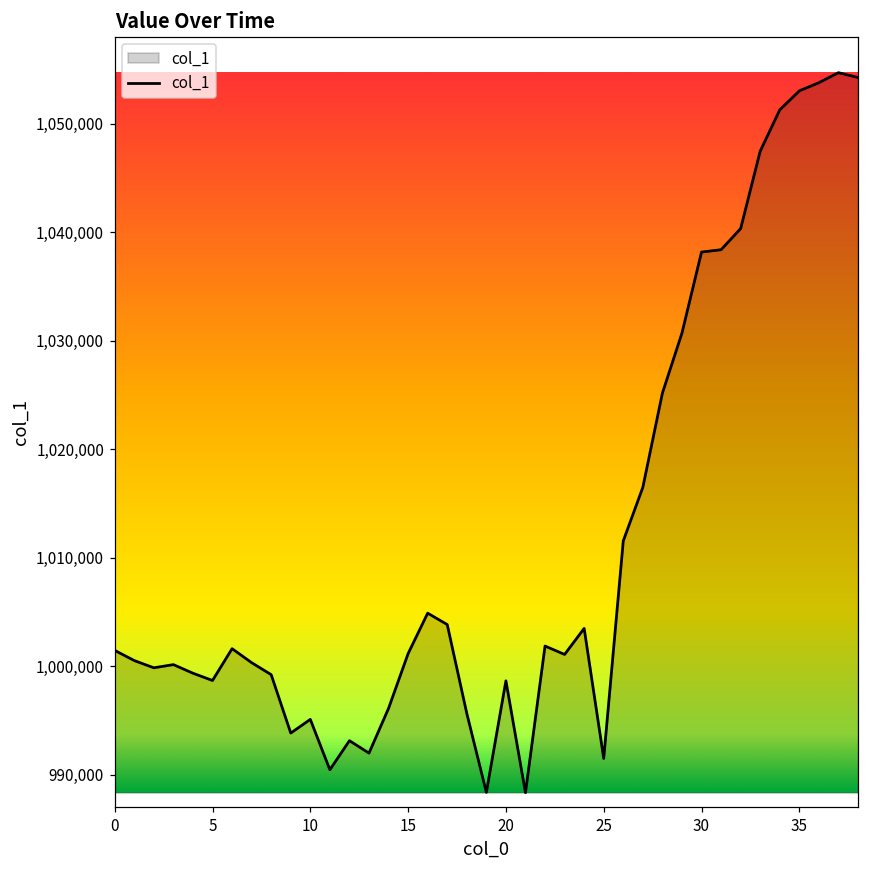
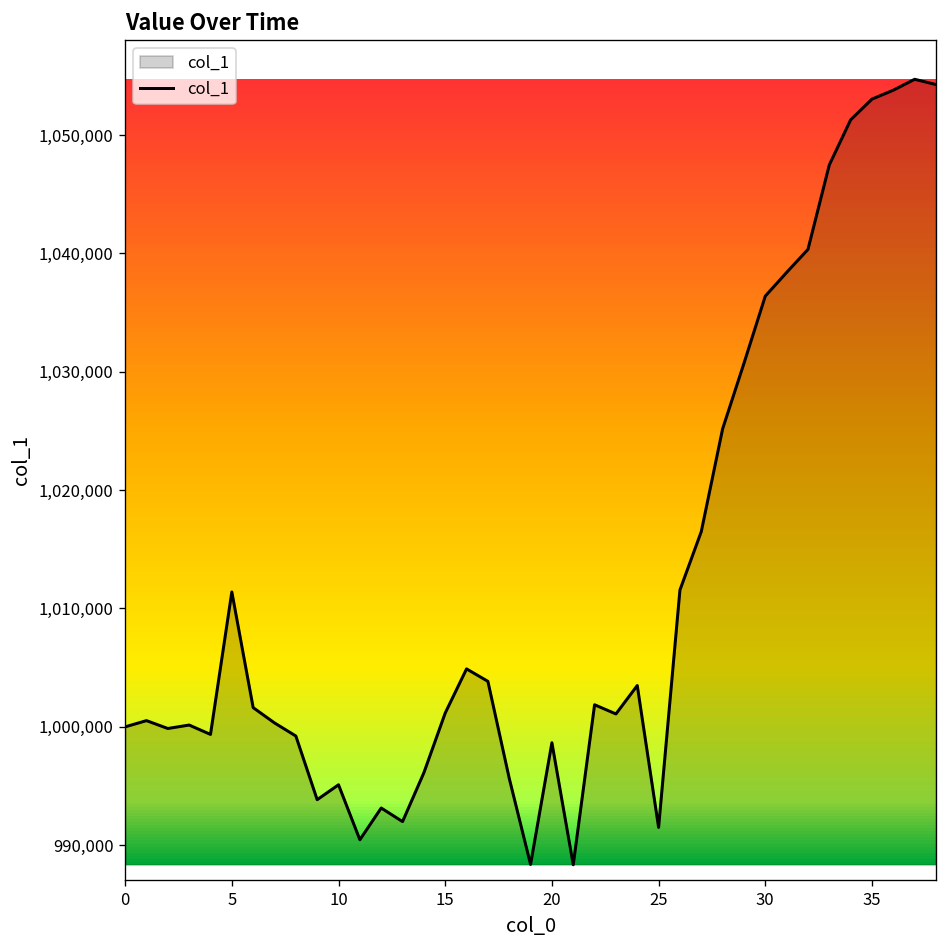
  {
-   "0": "1,001,000",
-   "5": "999,000",
+   "0": "1,000,000",
+   "5": "1,011,000",
    "10": "995,000",
    "15": "1,001,000",
    "20": "999,000",
    "25": "992,000",
-   "30": "1,038,000",
+   "30": "1,036,000",
    "35": "1,053,000"
  }
